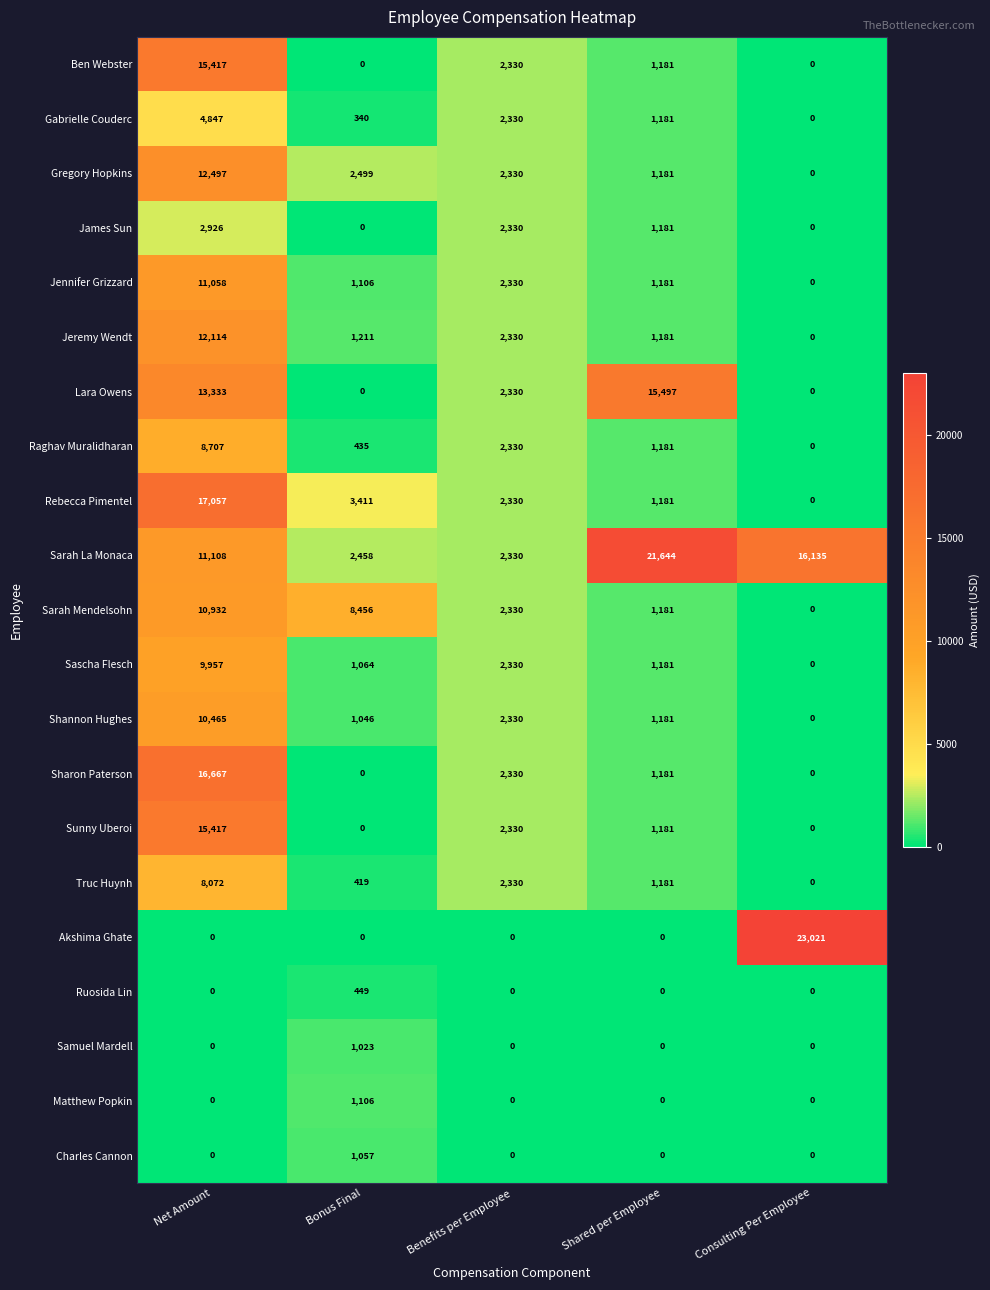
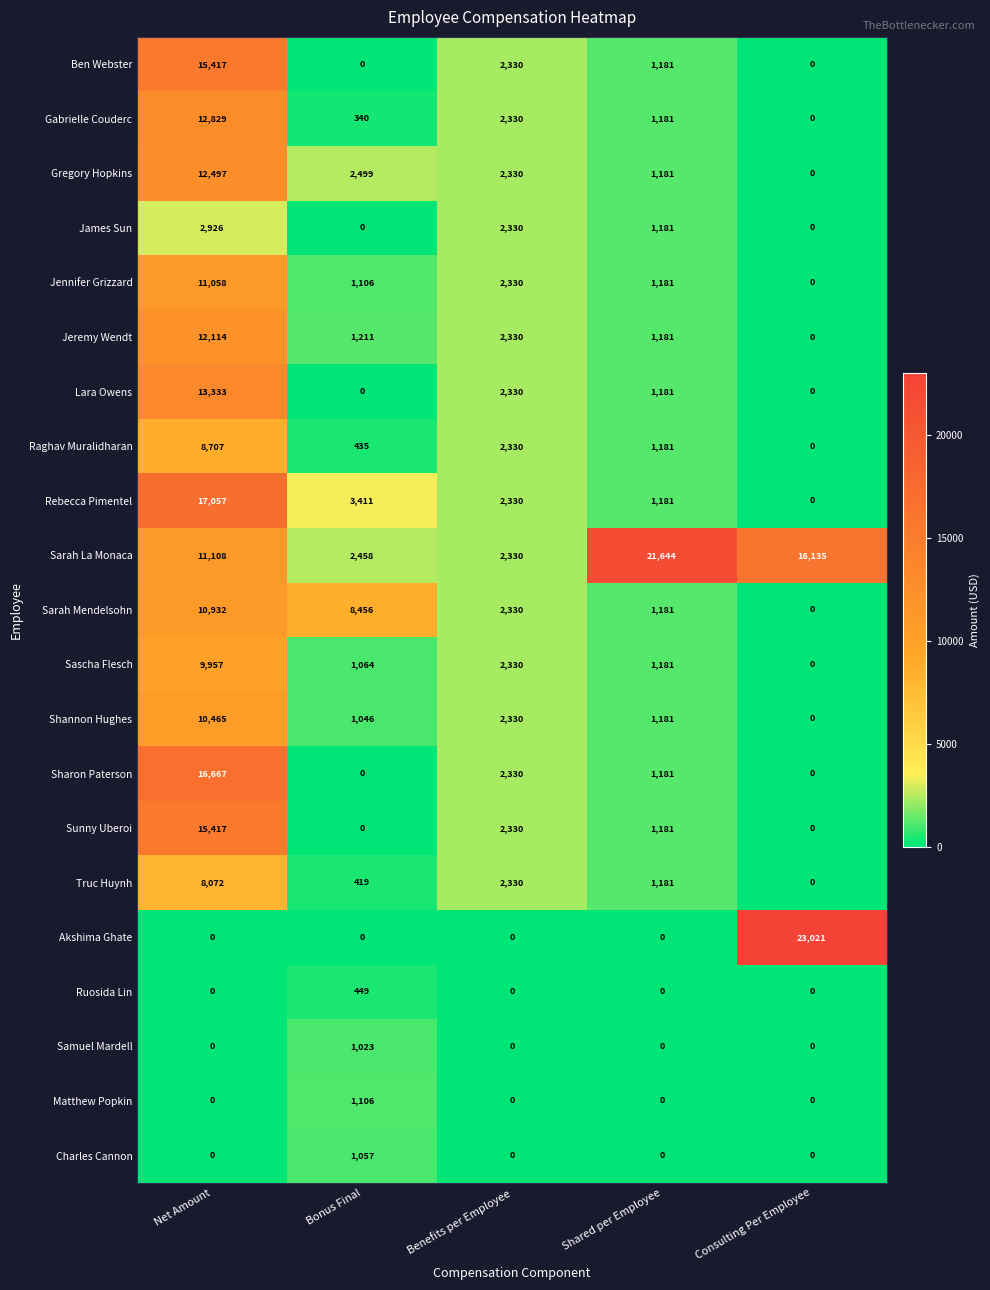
  {
    "Ben Webster": {
      "Net Amount": "15,417",
      "Bonus Final": "0",
      "Benefits per Employee": "2,330",
      "Shared per Employee": "1,181",
      "Consulting Per Employee": "0"
    },
    "Gabrielle Couderc": {
-     "Net Amount": "4,847",
+     "Net Amount": "12,829",
      "Bonus Final": "340",
      "Benefits per Employee": "2,330",
      "Shared per Employee": "1,181",
      "Consulting Per Employee": "0"
    },
    "Gregory Hopkins": {
      "Net Amount": "12,497",
      "Bonus Final": "2,499",
      "Benefits per Employee": "2,330",
      "Shared per Employee": "1,181",
      "Consulting Per Employee": "0"
    },
    "James Sun": {
      "Net Amount": "2,926",
      "Bonus Final": "0",
      "Benefits per Employee": "2,330",
      "Shared per Employee": "1,181",
      "Consulting Per Employee": "0"
    },
    "Jennifer Grizzard": {
      "Net Amount": "11,058",
      "Bonus Final": "1,106",
      "Benefits per Employee": "2,330",
      "Shared per Employee": "1,181",
      "Consulting Per Employee": "0"
    },
    "Jeremy Wendt": {
      "Net Amount": "12,114",
      "Bonus Final": "1,211",
      "Benefits per Employee": "2,330",
      "Shared per Employee": "1,181",
      "Consulting Per Employee": "0"
    },
    "Lara Owens": {
      "Net Amount": "13,333",
      "Bonus Final": "0",
      "Benefits per Employee": "2,330",
-     "Shared per Employee": "15,497",
+     "Shared per Employee": "1,181",
      "Consulting Per Employee": "0"
    },
    "Raghav Muralidharan": {
      "Net Amount": "8,707",
      "Bonus Final": "435",
      "Benefits per Employee": "2,330",
      "Shared per Employee": "1,181",
      "Consulting Per Employee": "0"
    },
    "Rebecca Pimentel": {
      "Net Amount": "17,057",
      "Bonus Final": "3,411",
      "Benefits per Employee": "2,330",
      "Shared per Employee": "1,181",
      "Consulting Per Employee": "0"
    },
    "Sarah La Monaca": {
      "Net Amount": "11,108",
      "Bonus Final": "2,458",
      "Benefits per Employee": "2,330",
      "Shared per Employee": "21,644",
      "Consulting Per Employee": "16,135"
    },
    "Sarah Mendelsohn": {
      "Net Amount": "10,932",
      "Bonus Final": "8,456",
      "Benefits per Employee": "2,330",
      "Shared per Employee": "1,181",
      "Consulting Per Employee": "0"
    },
    "Sascha Flesch": {
      "Net Amount": "9,957",
      "Bonus Final": "1,064",
      "Benefits per Employee": "2,330",
      "Shared per Employee": "1,181",
      "Consulting Per Employee": "0"
    },
    "Shannon Hughes": {
      "Net Amount": "10,465",
      "Bonus Final": "1,046",
      "Benefits per Employee": "2,330",
      "Shared per Employee": "1,181",
      "Consulting Per Employee": "0"
    },
    "Sharon Paterson": {
      "Net Amount": "16,667",
      "Bonus Final": "0",
      "Benefits per Employee": "2,330",
      "Shared per Employee": "1,181",
      "Consulting Per Employee": "0"
    },
    "Sunny Uberoi": {
      "Net Amount": "15,417",
      "Bonus Final": "0",
      "Benefits per Employee": "2,330",
      "Shared per Employee": "1,181",
      "Consulting Per Employee": "0"
    },
    "Truc Huynh": {
      "Net Amount": "8,072",
      "Bonus Final": "419",
      "Benefits per Employee": "2,330",
      "Shared per Employee": "1,181",
      "Consulting Per Employee": "0"
    },
    "Akshima Ghate": {
      "Net Amount": "0",
      "Bonus Final": "0",
      "Benefits per Employee": "0",
      "Shared per Employee": "0",
      "Consulting Per Employee": "23,021"
    },
    "Ruosida Lin": {
      "Net Amount": "0",
      "Bonus Final": "449",
      "Benefits per Employee": "0",
      "Shared per Employee": "0",
      "Consulting Per Employee": "0"
    },
    "Samuel Mardell": {
      "Net Amount": "0",
      "Bonus Final": "1,023",
      "Benefits per Employee": "0",
      "Shared per Employee": "0",
      "Consulting Per Employee": "0"
    },
    "Matthew Popkin": {
      "Net Amount": "0",
      "Bonus Final": "1,106",
      "Benefits per Employee": "0",
      "Shared per Employee": "0",
      "Consulting Per Employee": "0"
    },
    "Charles Cannon": {
      "Net Amount": "0",
      "Bonus Final": "1,057",
      "Benefits per Employee": "0",
      "Shared per Employee": "0",
      "Consulting Per Employee": "0"
    }
  }
